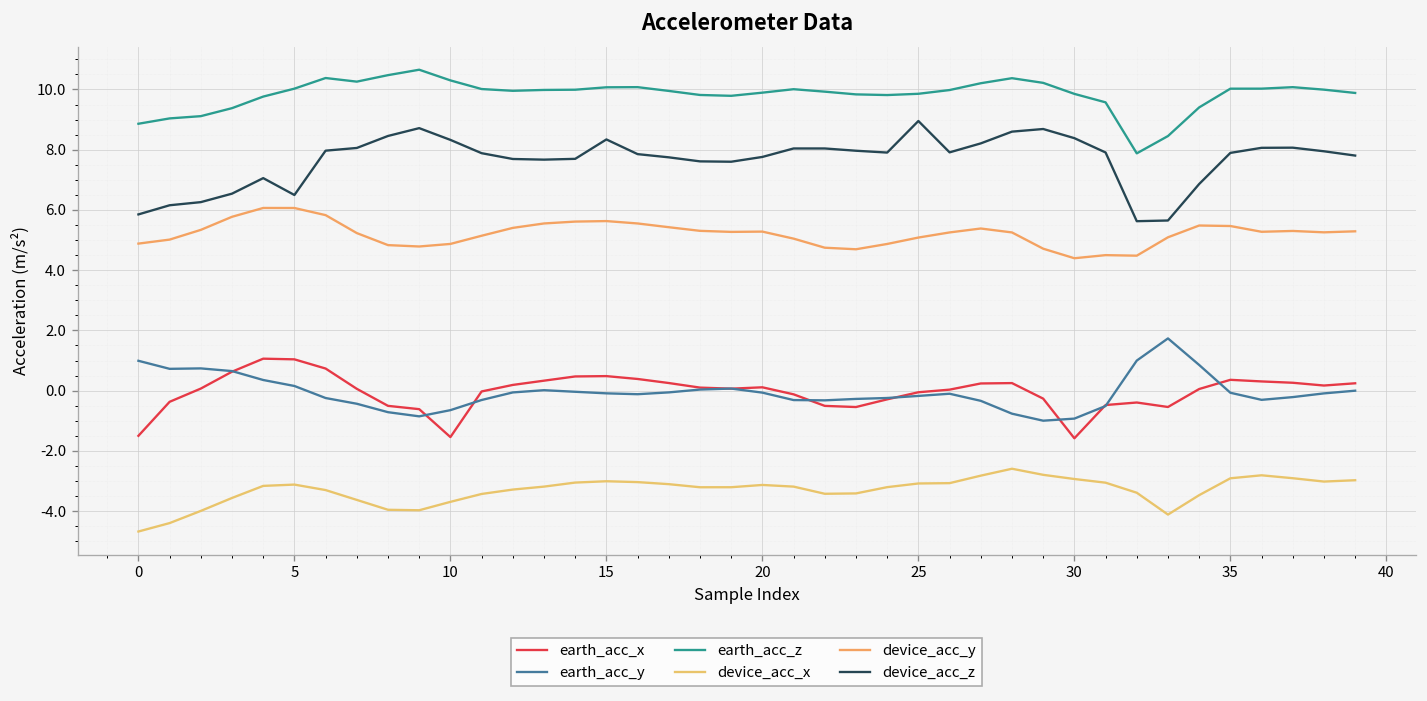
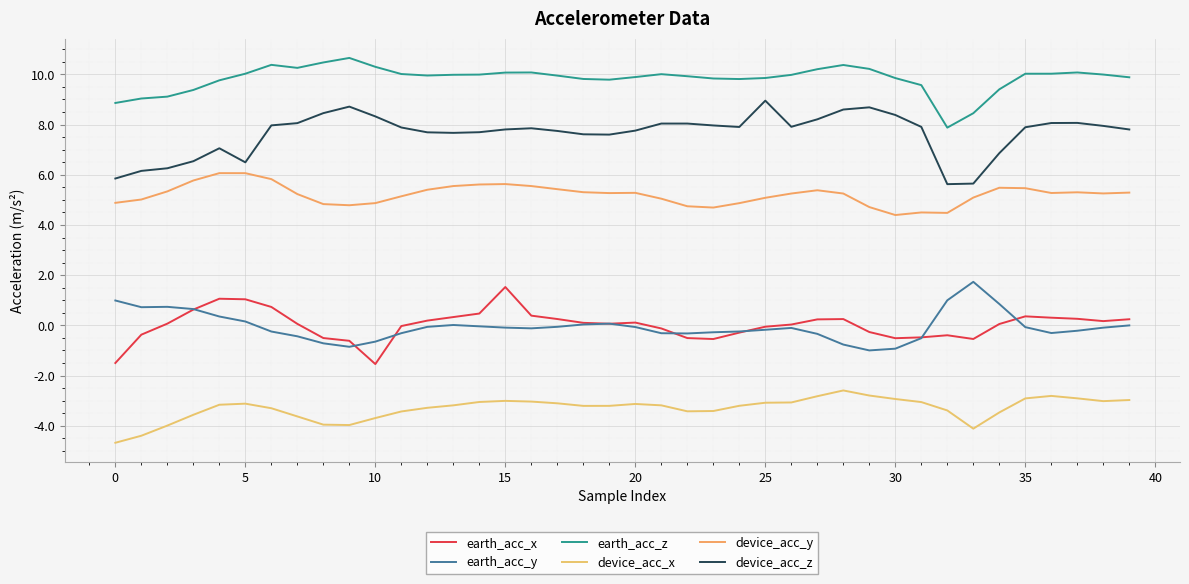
  {
    "earth_acc_x": {
      "0": -1.5,
      "5": 1.0,
      "10": -1.5,
-     "15": 0.5,
+     "15": 1.5,
      "20": 0.1,
      "25": -0.1,
-     "30": -1.6,
+     "30": -0.5,
      "35": 0.4
    },
    "device_acc_z": {
      "0": 5.9,
      "5": 6.5,
      "10": 8.3,
-     "15": 8.3,
+     "15": 7.8,
      "20": 7.8,
      "25": 9.0,
      "30": 8.4,
      "35": 7.9
    }
  }
